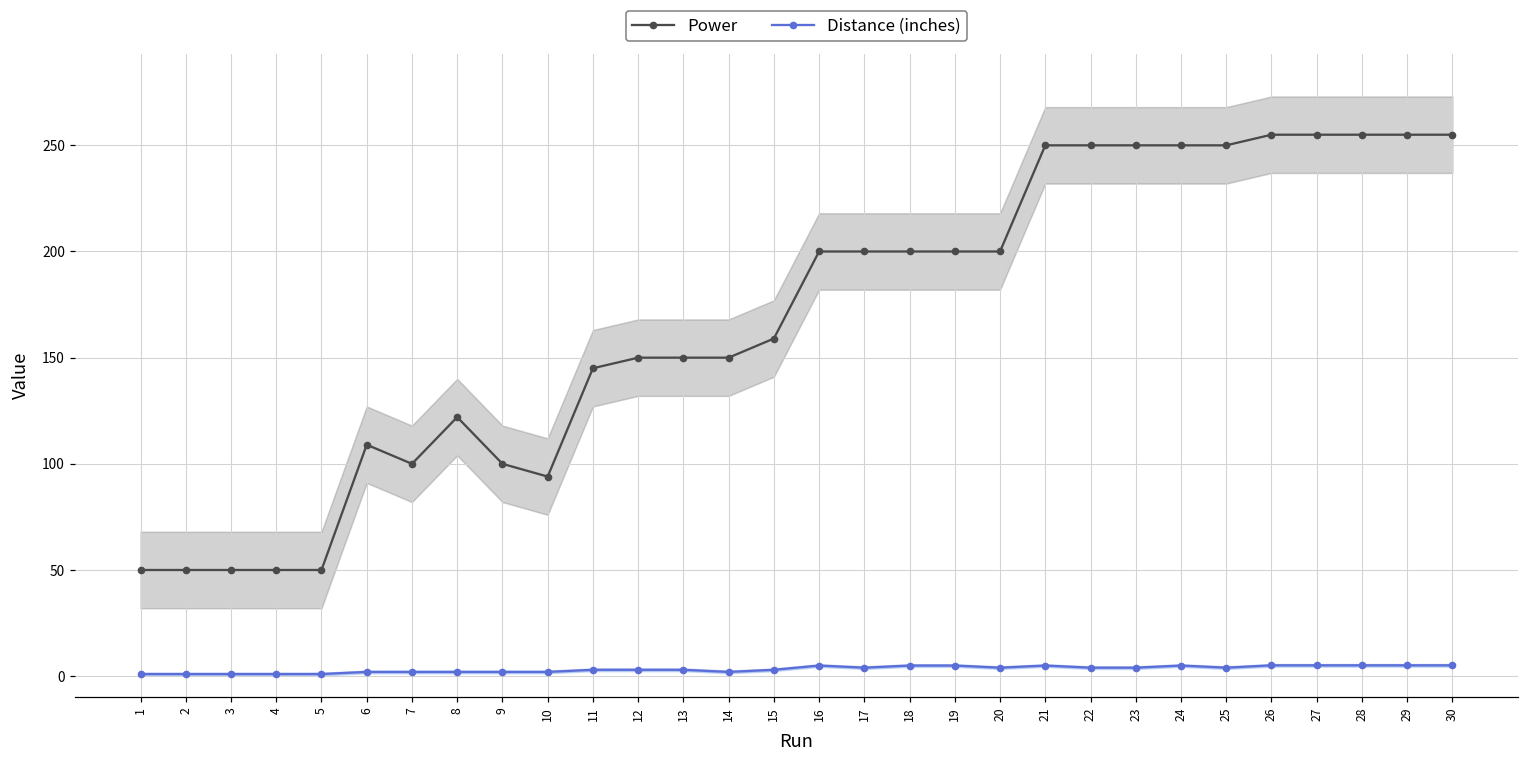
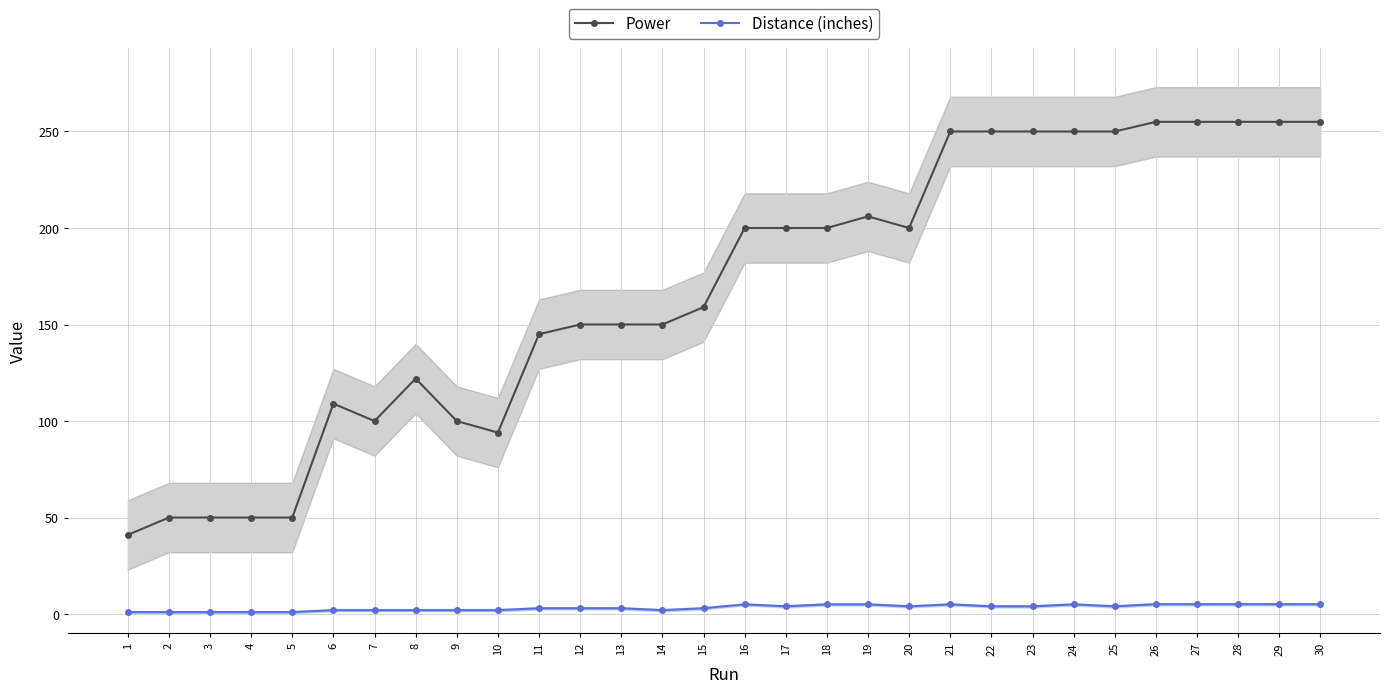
  {
    "Power": {
-     "1": 50,
+     "1": 41,
      "2": 50,
      "3": 50,
      "4": 50,
      "5": 50,
      "6": 109,
      "7": 100,
      "8": 122,
      "9": 100,
      "10": 94,
      "11": 145,
      "12": 150,
      "13": 150,
      "14": 150,
      "15": 159,
      "16": 200,
      "17": 200,
      "18": 200,
-     "19": 200,
+     "19": 206,
      "20": 200,
      "21": 250,
      "22": 250,
      "23": 250,
      "24": 250,
      "25": 250,
      "26": 255,
      "27": 255,
      "28": 255,
      "29": 255,
      "30": 255
    }
  }
